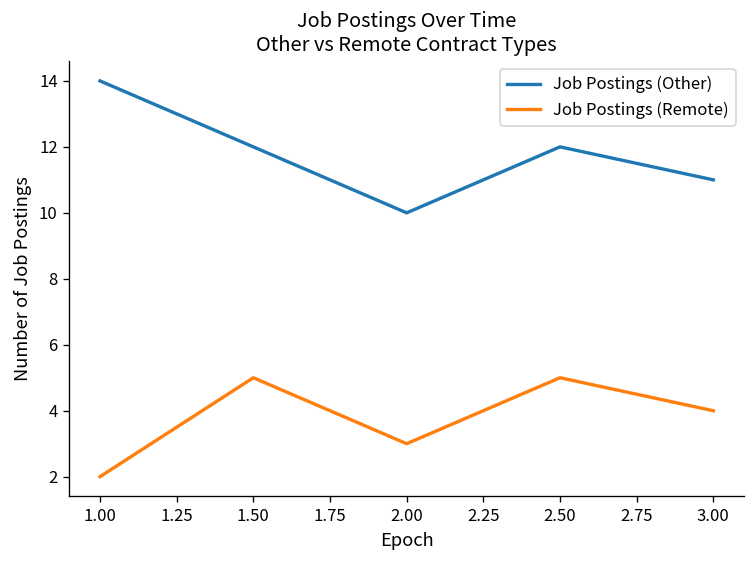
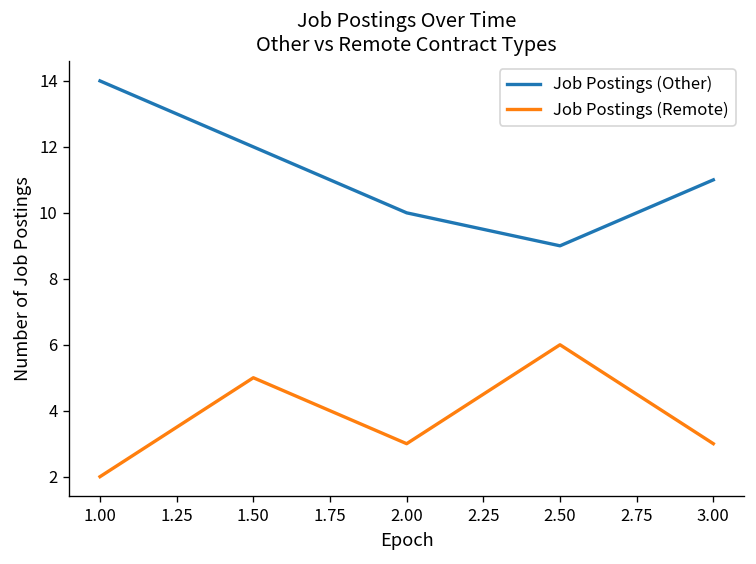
  {
    "Job Postings (Other)": {
      "1.00": 14,
      "1.50": 12,
      "2.00": 10,
-     "2.50": 12,
+     "2.50": 9,
      "3.00": 11
    },
    "Job Postings (Remote)": {
      "1.00": 2,
      "1.50": 5,
      "2.00": 3,
-     "2.50": 5,
-     "3.00": 4
+     "2.50": 6,
+     "3.00": 3
    }
  }
